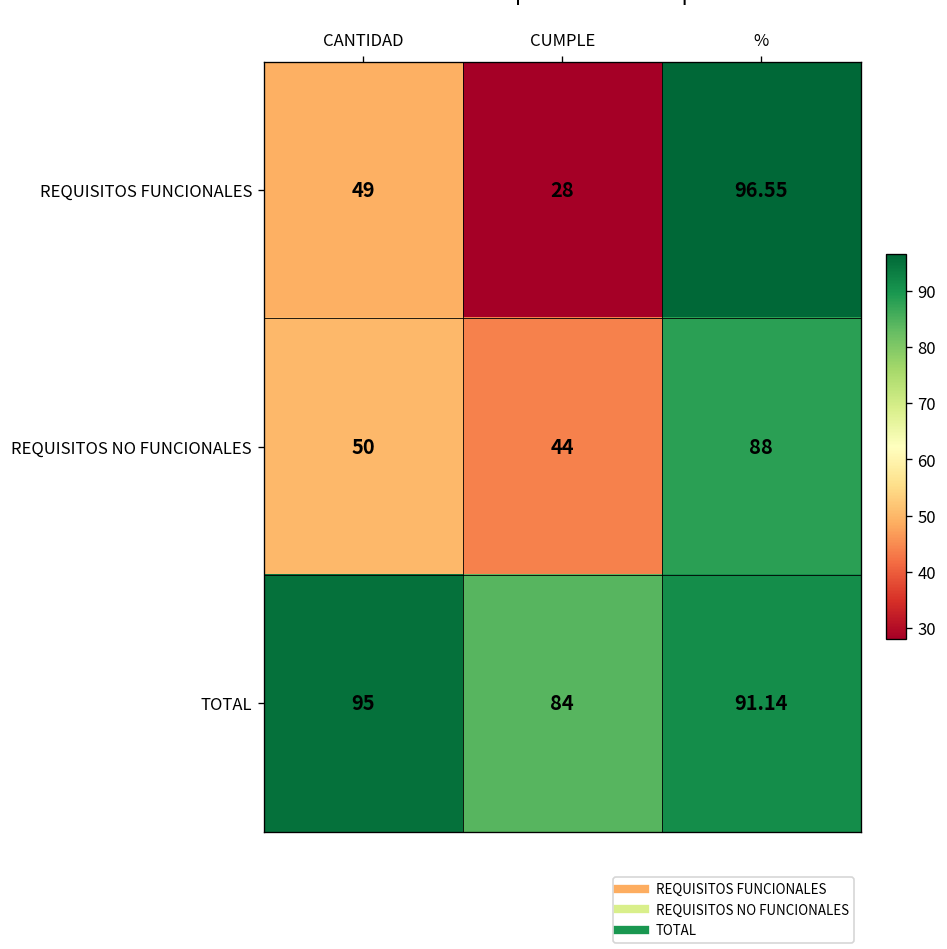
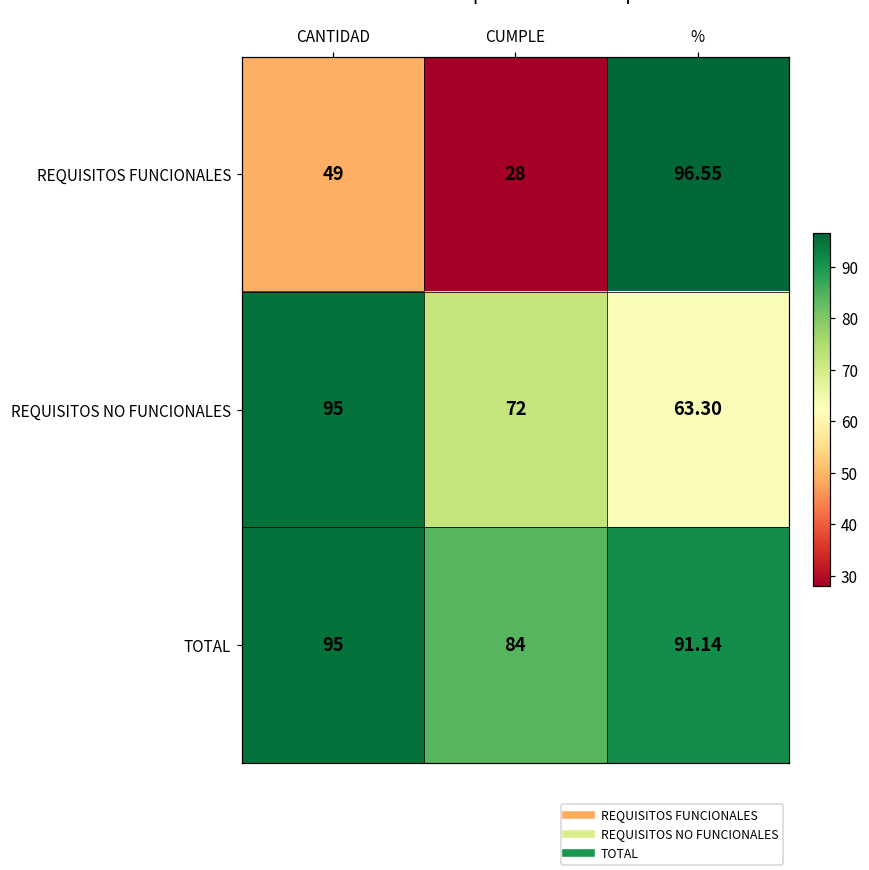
  {
    "REQUISITOS FUNCIONALES": {
      "CANTIDAD": 49,
      "CUMPLE": 28,
      "%": 96.55
    },
    "REQUISITOS NO FUNCIONALES": {
-     "CANTIDAD": 50,
-     "CUMPLE": 44,
-     "%": 88
+     "CANTIDAD": 95,
+     "CUMPLE": 72,
+     "%": 63.30
    },
    "TOTAL": {
      "CANTIDAD": 95,
      "CUMPLE": 84,
      "%": 91.14
    }
  }
